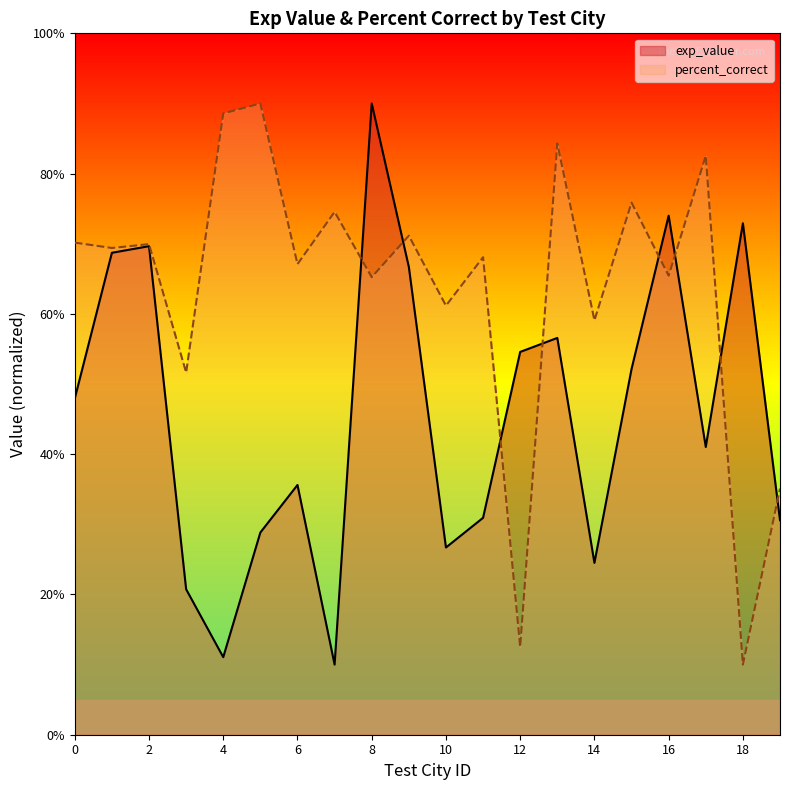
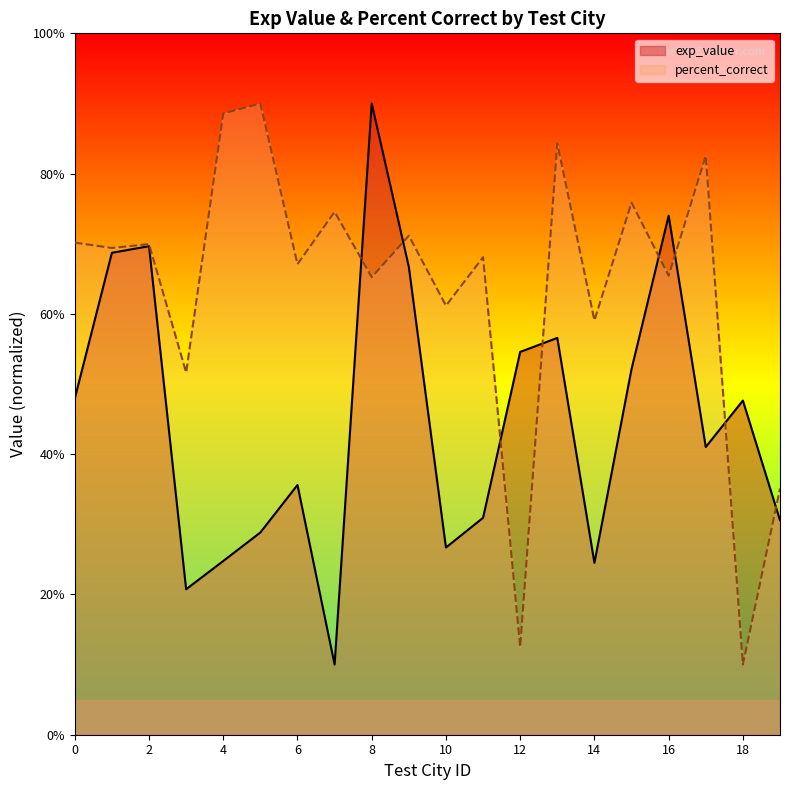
  {
    "exp_value": {
      "0": "48%",
-     "4": "11%",
+     "4": "25%",
      "6": "36%",
      "8": "90%",
      "10": "27%",
      "12": "55%",
      "14": "24%",
      "16": "74%",
-     "18": "73%"
+     "18": "48%"
    },
    "percent_correct": {
      "0": "70%",
      "4": "89%",
      "6": "67%",
      "8": "65%",
      "10": "61%",
      "12": "13%",
      "14": "59%",
      "16": "65%",
      "18": "10%"
    }
  }
